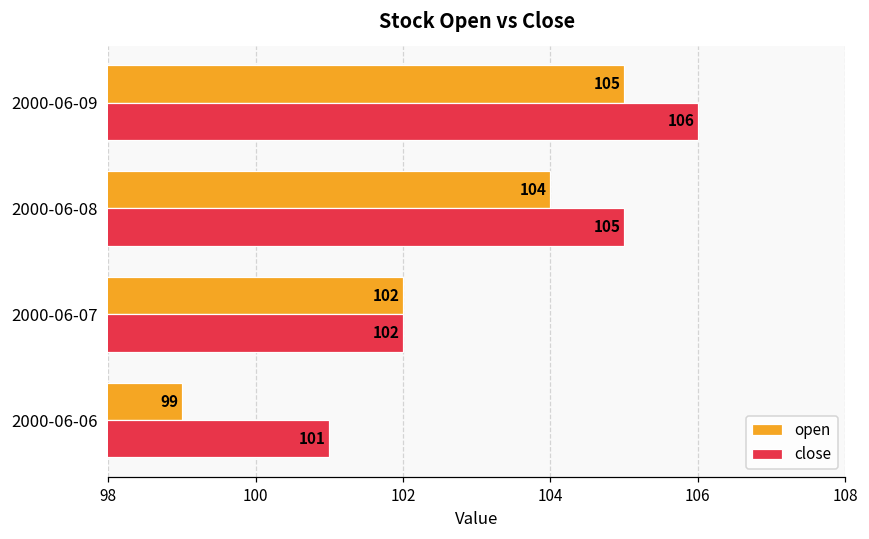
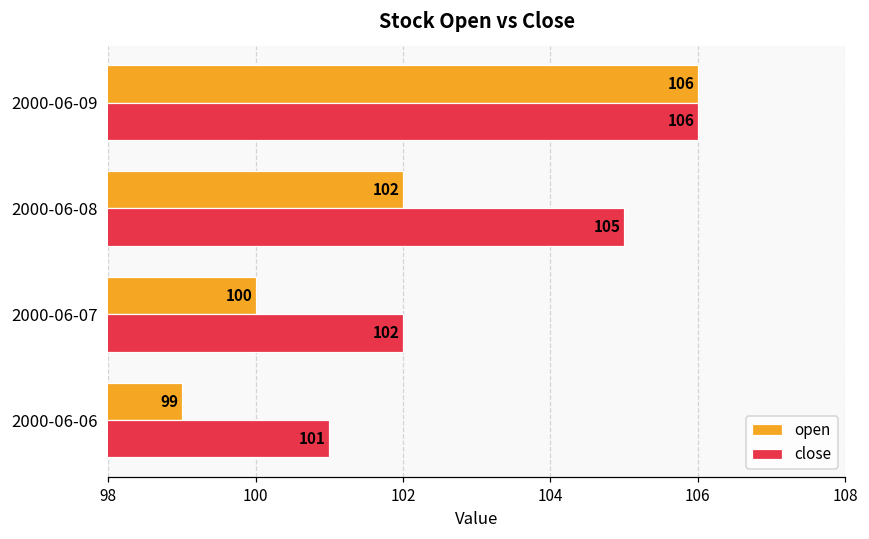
  {
    "open": {
-     "2000-06-09": 105,
-     "2000-06-08": 104,
-     "2000-06-07": 102,
+     "2000-06-09": 106,
+     "2000-06-08": 102,
+     "2000-06-07": 100,
      "2000-06-06": 99
    },
    "close": {
      "2000-06-09": 106,
      "2000-06-08": 105,
      "2000-06-07": 102,
      "2000-06-06": 101
    }
  }
